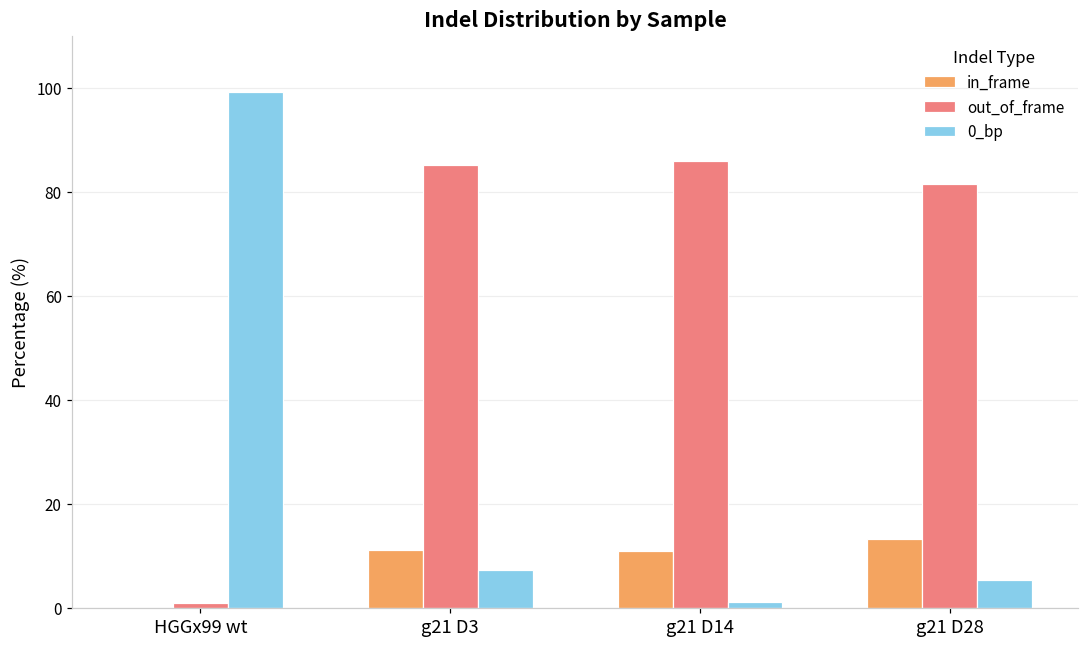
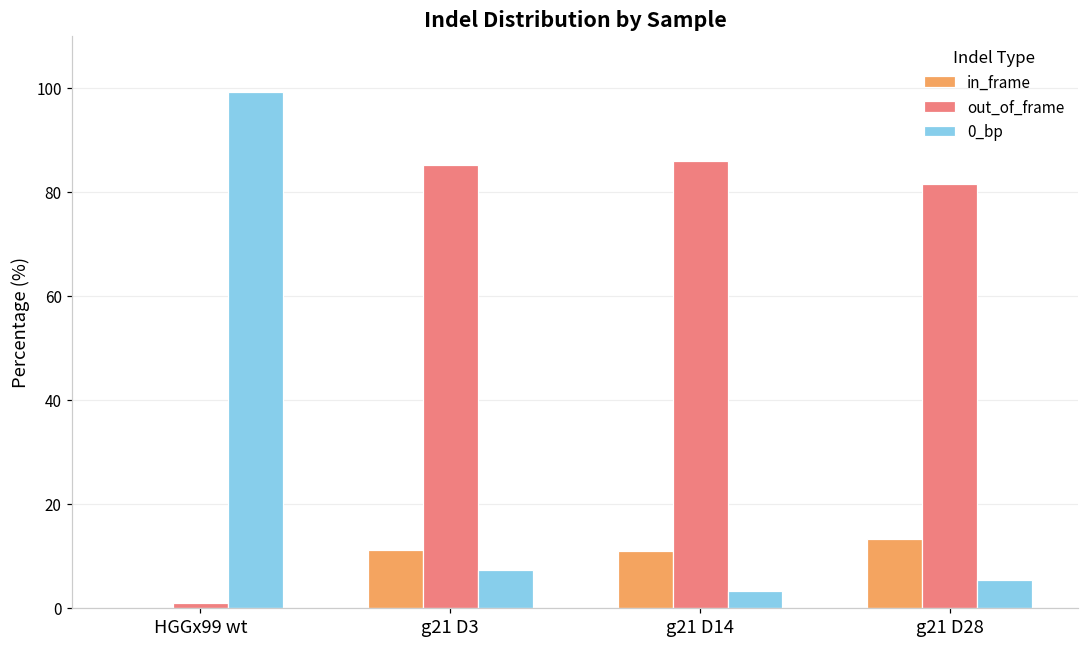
  {
    "0_bp": {
      "HGGx99 wt": 99,
      "g21 D3": 7,
-     "g21 D14": 1,
+     "g21 D14": 3,
      "g21 D28": 5
    }
  }
